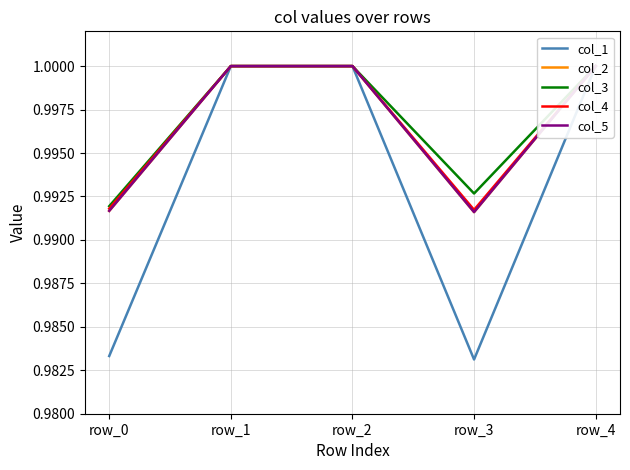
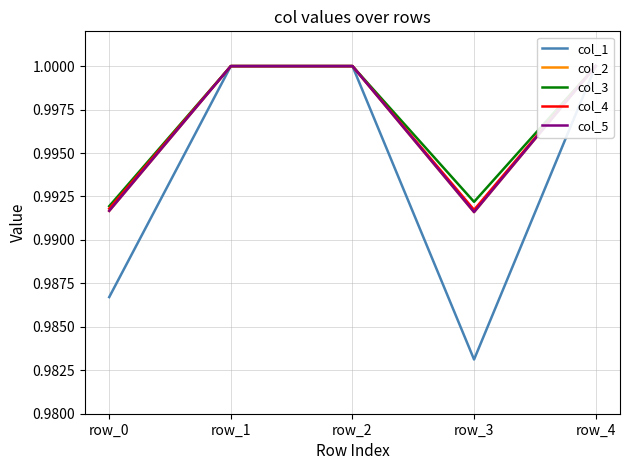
  {
    "col_1": {
-     "row_0": 0.9833,
+     "row_0": 0.9867,
      "row_3": 0.9831
    },
    "col_3": {
-     "row_3": 0.9927
+     "row_3": 0.9922
    }
  }
